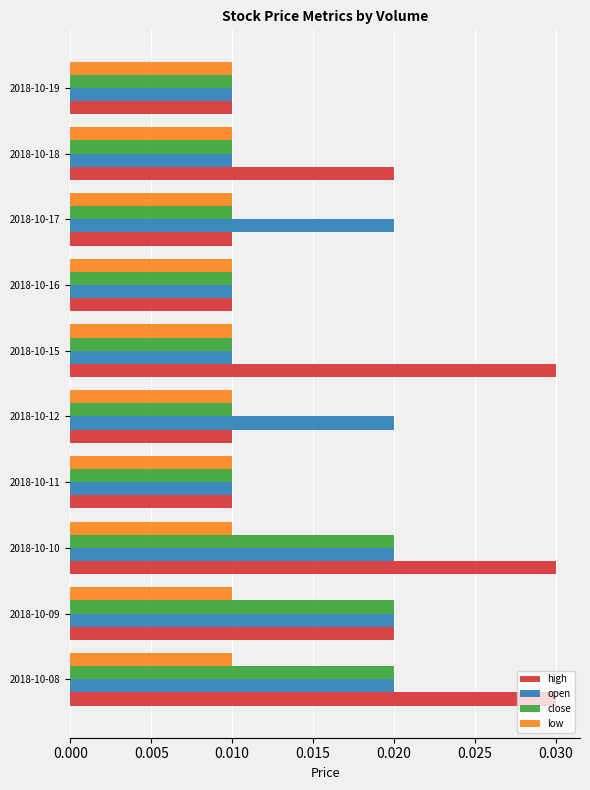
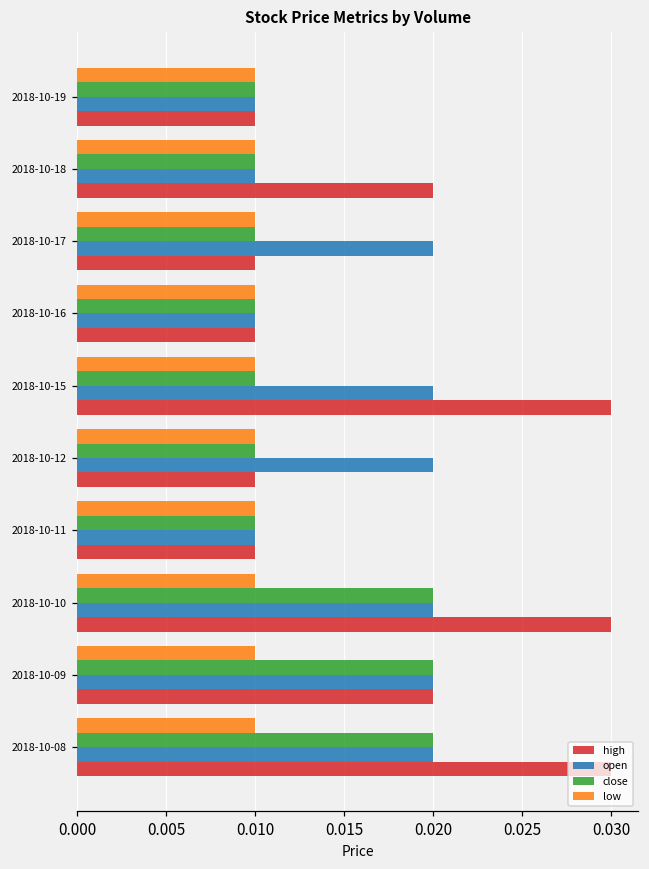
  {
    "high": {
      "2018-10-19": 0.01,
      "2018-10-18": 0.02,
      "2018-10-17": 0.01,
      "2018-10-16": 0.01,
      "2018-10-15": 0.03,
      "2018-10-12": 0.01,
      "2018-10-11": 0.01,
      "2018-10-10": 0.03,
      "2018-10-09": 0.02
    },
    "open": {
      "2018-10-19": 0.01,
      "2018-10-18": 0.01,
      "2018-10-17": 0.02,
      "2018-10-16": 0.01,
-     "2018-10-15": 0.01,
+     "2018-10-15": 0.02,
      "2018-10-12": 0.02,
      "2018-10-11": 0.01,
      "2018-10-10": 0.02,
      "2018-10-09": 0.02,
      "2018-10-08": 0.02
    },
    "close": {
      "2018-10-19": 0.01,
      "2018-10-18": 0.01,
      "2018-10-17": 0.01,
      "2018-10-16": 0.01,
      "2018-10-15": 0.01,
      "2018-10-12": 0.01,
      "2018-10-11": 0.01,
      "2018-10-10": 0.02,
      "2018-10-09": 0.02,
      "2018-10-08": 0.02
    },
    "low": {
      "2018-10-19": 0.01,
      "2018-10-18": 0.01,
      "2018-10-17": 0.01,
      "2018-10-16": 0.01,
      "2018-10-15": 0.01,
      "2018-10-12": 0.01,
      "2018-10-11": 0.01,
      "2018-10-10": 0.01,
      "2018-10-09": 0.01,
      "2018-10-08": 0.01
    }
  }
